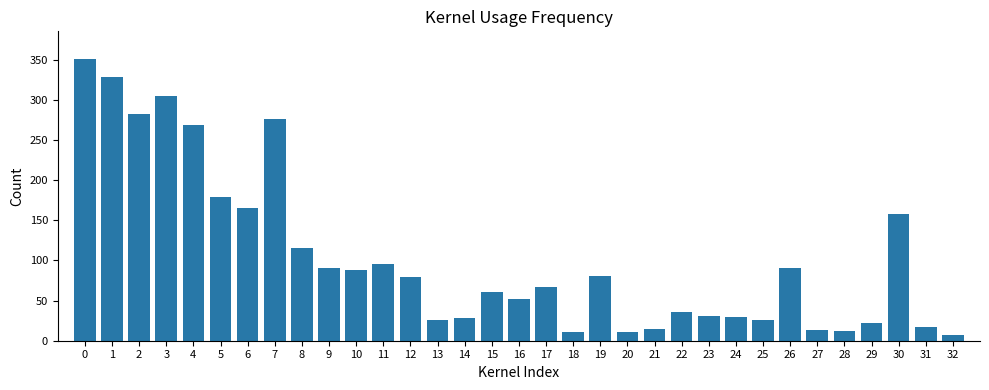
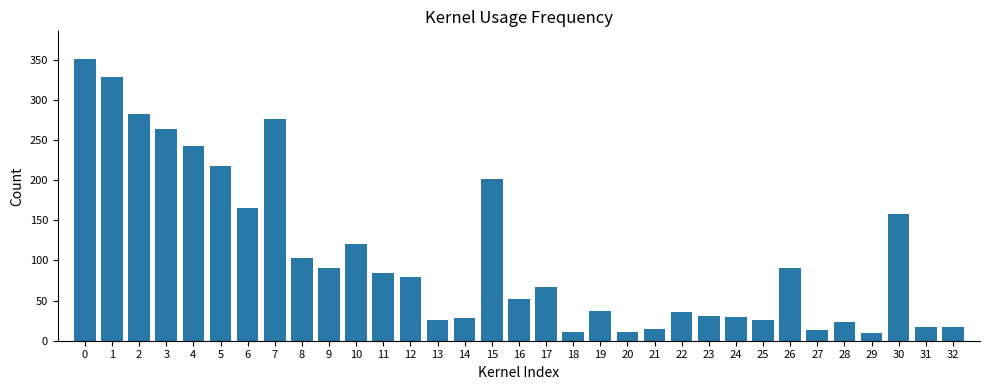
  {
    "0": 350,
    "1": 330,
    "2": 280,
-   "3": 300,
-   "4": 270,
-   "5": 180,
+   "3": 260,
+   "4": 240,
+   "5": 220,
    "6": 170,
    "7": 280,
-   "8": 120,
+   "8": 100,
    "9": 90,
-   "10": 90,
-   "11": 100,
+   "10": 120,
+   "11": 80,
    "12": 80,
    "13": 30,
    "14": 30,
-   "15": 60,
+   "15": 200,
    "16": 50,
    "17": 70,
    "18": 10,
-   "19": 80,
+   "19": 40,
    "20": 10,
    "21": 10,
    "22": 40,
    "23": 30,
    "24": 30,
    "25": 30,
    "26": 90,
    "27": 10,
-   "28": 10,
-   "29": 20,
+   "28": 20,
+   "29": 10,
    "30": 160,
    "31": 20,
-   "32": 10
+   "32": 20
  }
